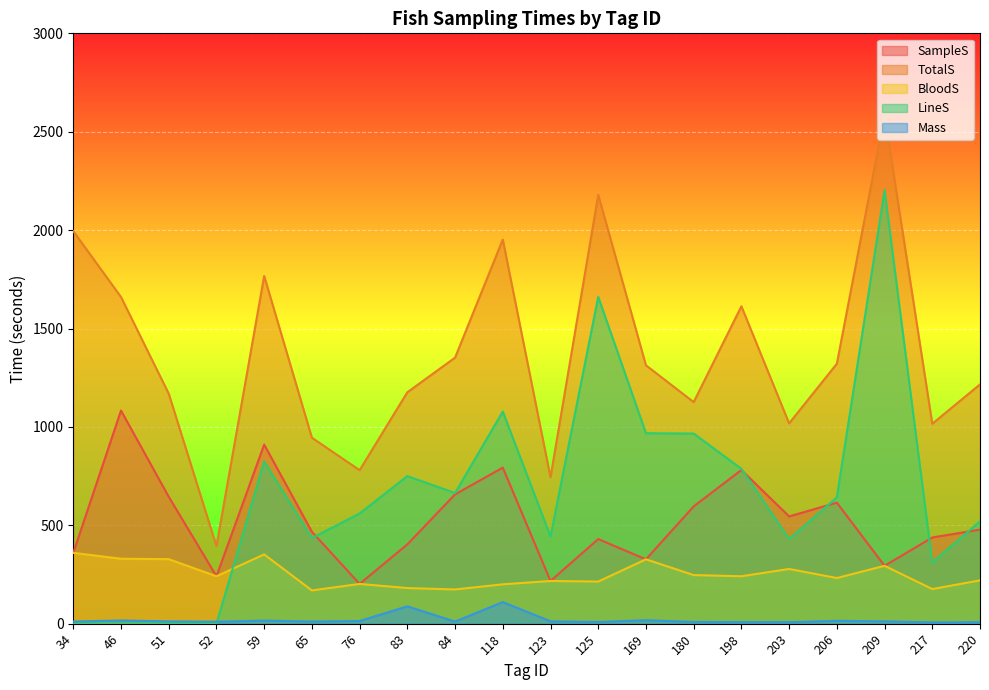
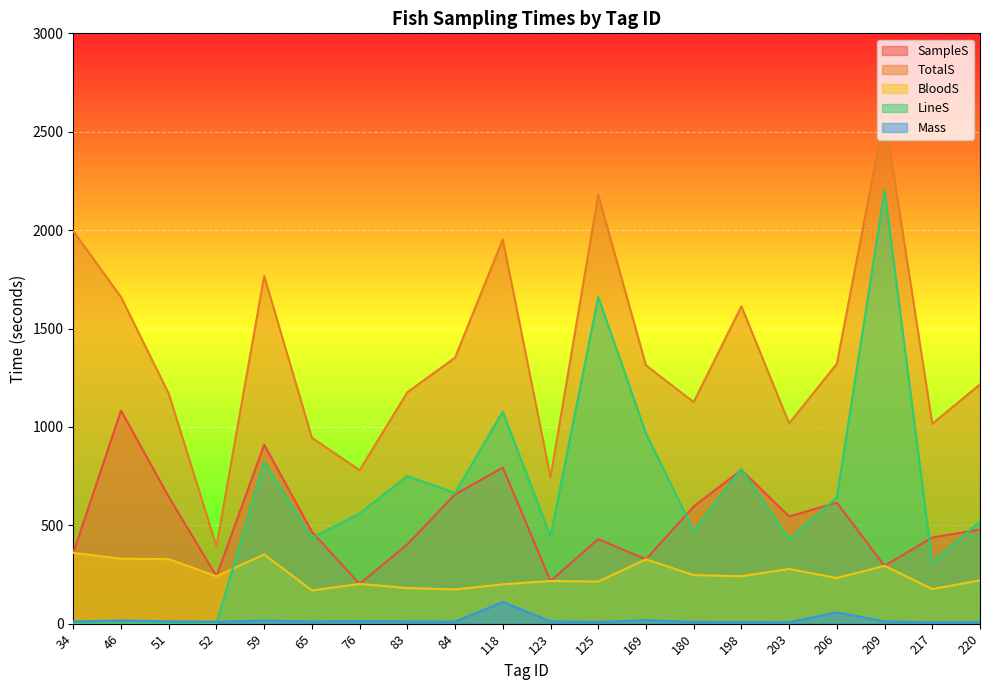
  {
    "LineS": {
      "46": 0,
      "59": 820,
      "65": 440,
      "76": 560,
      "83": 750,
      "118": 1080,
      "123": 440,
      "125": 1660,
      "169": 970,
-     "180": 970,
+     "180": 470,
      "203": 430,
      "206": 640,
      "209": 2200,
      "217": 310,
      "220": 520
    },
    "Mass": {
      "46": 20,
      "59": 20,
      "65": 10,
      "76": 10,
-     "83": 90,
+     "83": 10,
      "84": 10,
      "118": 110,
      "123": 10,
      "125": 10,
      "169": 20,
      "180": 10,
      "198": 10,
      "203": 10,
-     "206": 10,
+     "206": 60,
      "209": 10,
      "217": 10,
      "220": 10
    }
  }
